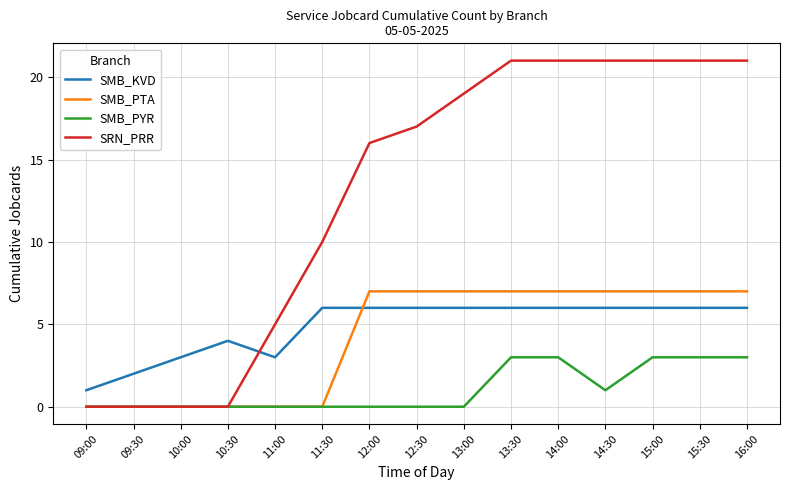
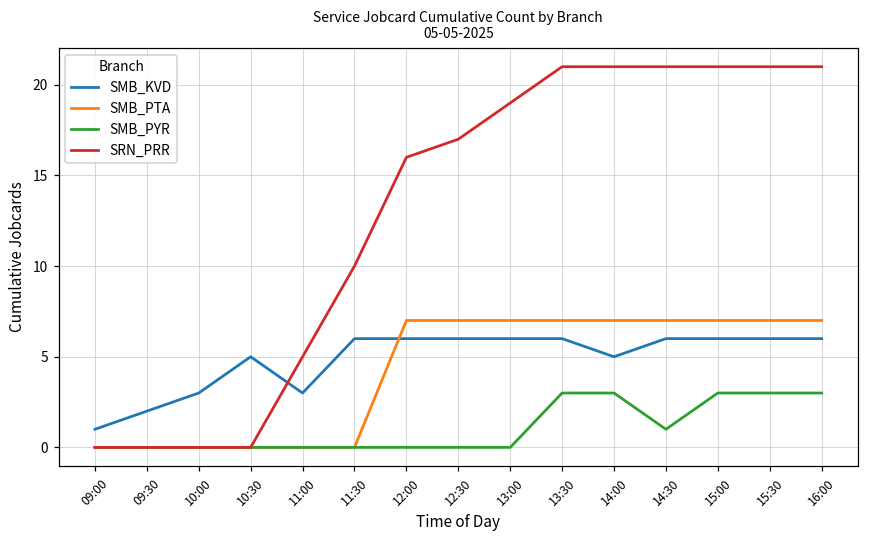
  {
    "SMB_KVD": {
      "09:00": 1,
      "09:30": 2,
      "10:00": 3,
-     "10:30": 4,
+     "10:30": 5,
      "11:00": 3,
      "11:30": 6,
      "12:00": 6,
      "12:30": 6,
      "13:00": 6,
      "13:30": 6,
-     "14:00": 6,
+     "14:00": 5,
      "14:30": 6,
      "15:00": 6,
      "15:30": 6,
      "16:00": 6
    },
    "SMB_PTA": {
      "12:00": 7,
      "12:30": 7,
      "13:00": 7,
      "13:30": 7,
      "14:00": 7,
      "14:30": 7,
      "15:00": 7,
      "15:30": 7,
      "16:00": 7
    },
    "SMB_PYR": {
      "12:00": 0,
      "12:30": 0,
      "13:00": 0,
      "13:30": 3,
      "14:00": 3,
      "14:30": 1,
      "15:00": 3,
      "15:30": 3,
      "16:00": 3
    },
    "SRN_PRR": {
      "11:00": 5,
      "11:30": 10,
      "12:00": 16,
      "12:30": 17,
      "13:00": 19,
      "13:30": 21,
      "14:00": 21,
      "14:30": 21,
      "15:00": 21,
      "15:30": 21,
      "16:00": 21
    }
  }
